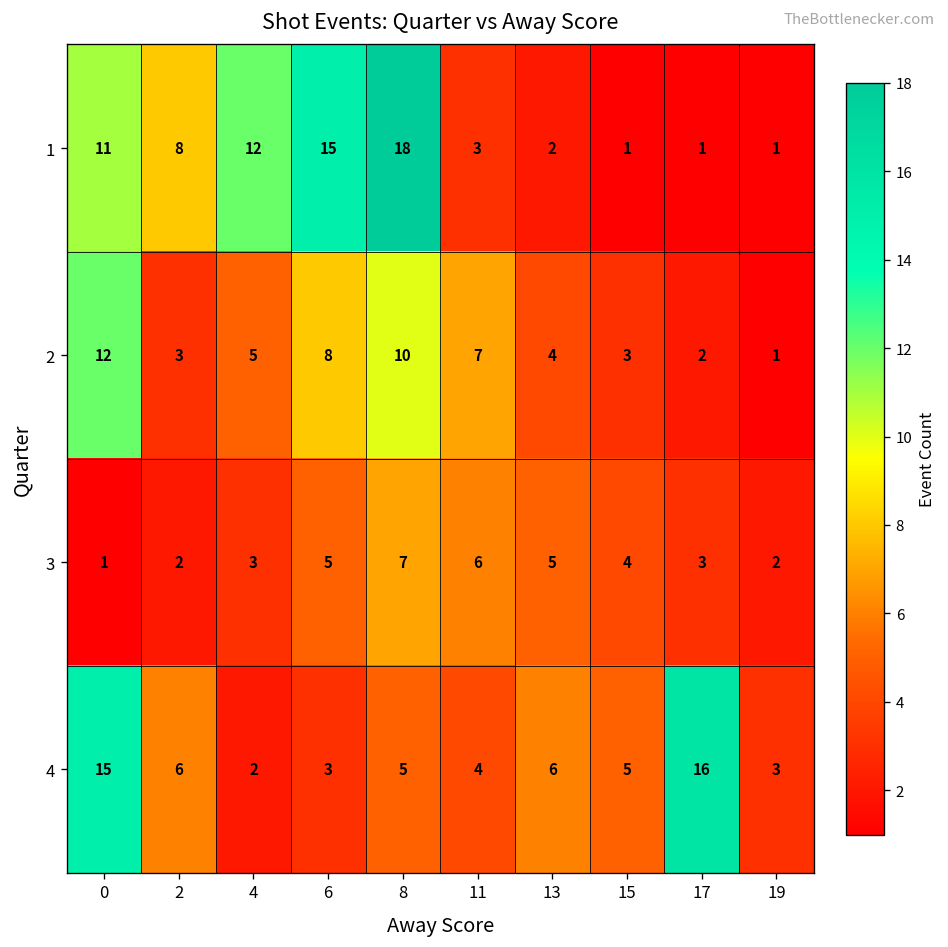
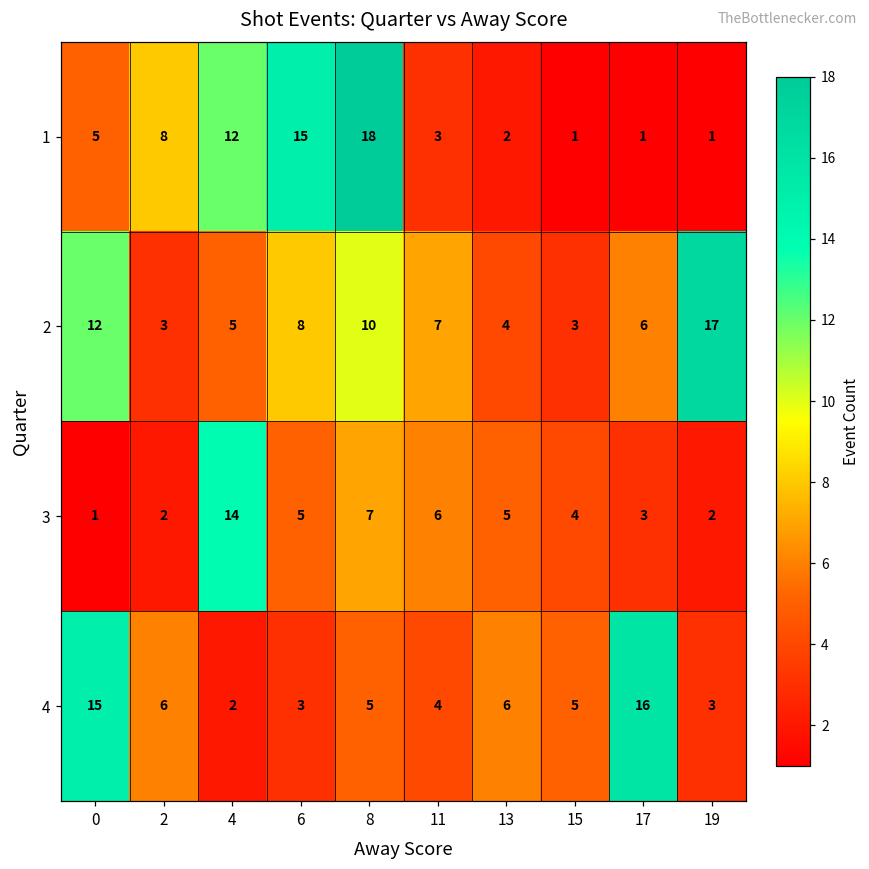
  {
    "1": {
-     "0": 11,
+     "0": 5,
      "2": 8,
      "4": 12,
      "6": 15,
      "8": 18,
      "11": 3,
      "13": 2,
      "15": 1,
      "17": 1,
      "19": 1
    },
    "2": {
      "0": 12,
      "2": 3,
      "4": 5,
      "6": 8,
      "8": 10,
      "11": 7,
      "13": 4,
      "15": 3,
-     "17": 2,
-     "19": 1
+     "17": 6,
+     "19": 17
    },
    "3": {
      "0": 1,
      "2": 2,
-     "4": 3,
+     "4": 14,
      "6": 5,
      "8": 7,
      "11": 6,
      "13": 5,
      "15": 4,
      "17": 3,
      "19": 2
    },
    "4": {
      "0": 15,
      "2": 6,
      "4": 2,
      "6": 3,
      "8": 5,
      "11": 4,
      "13": 6,
      "15": 5,
      "17": 16,
      "19": 3
    }
  }
